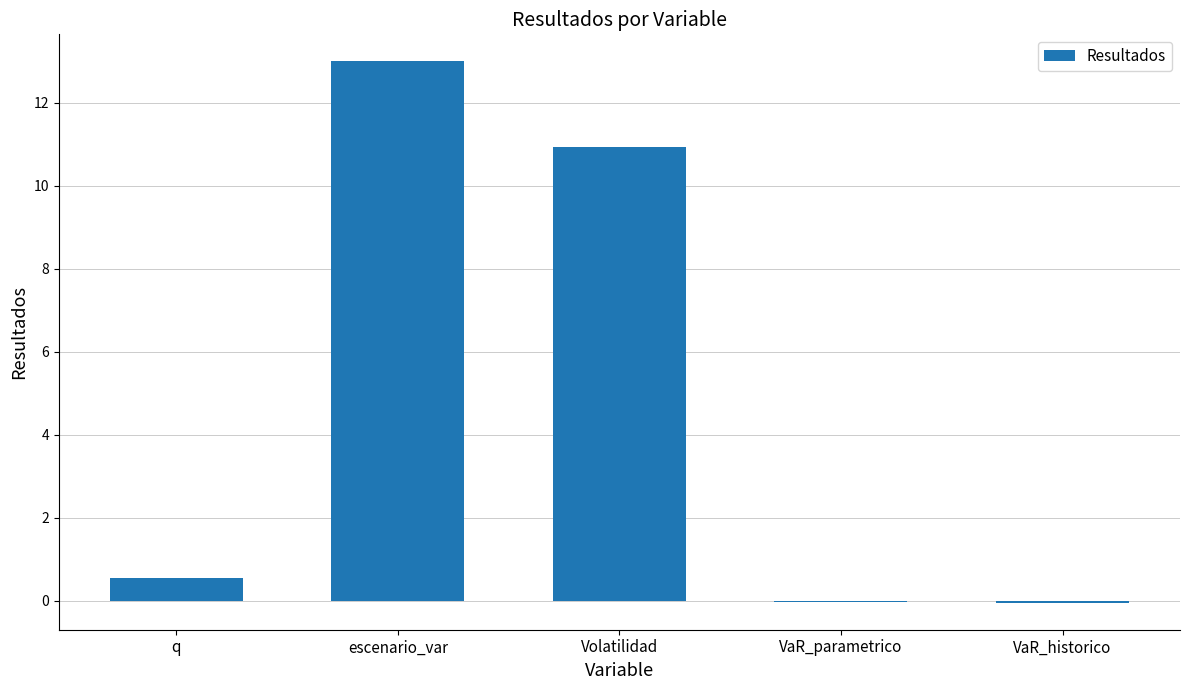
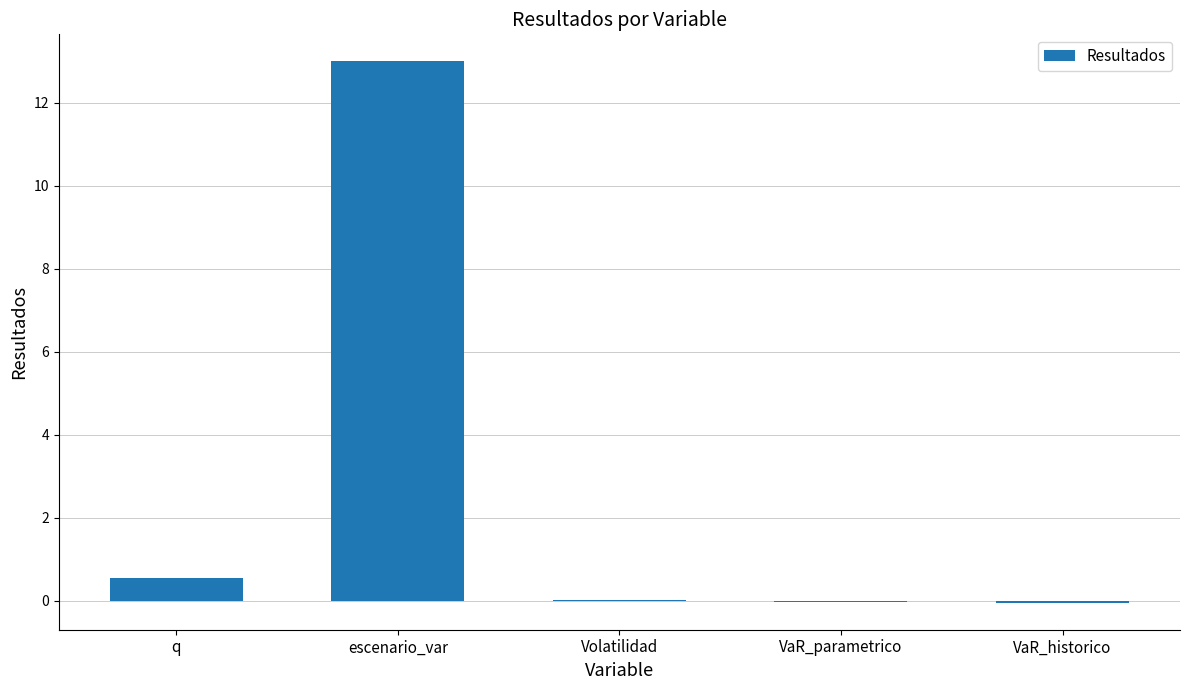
  {
    "q": 0.5,
    "escenario_var": 13.0,
-   "Volatilidad": 10.9
+   "Volatilidad": 0.0
  }
